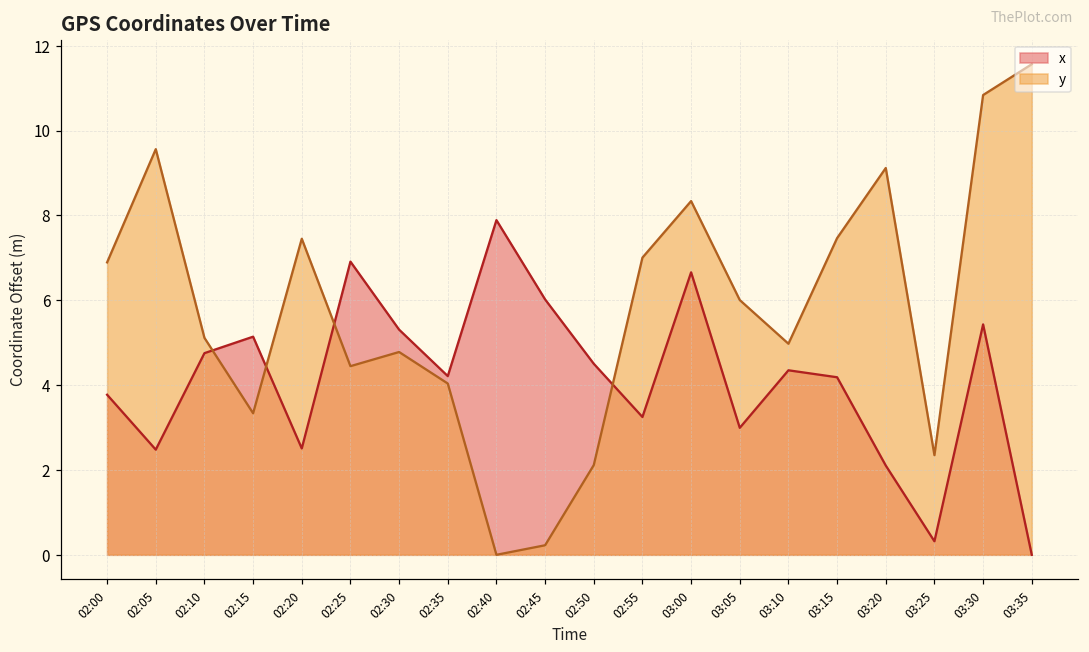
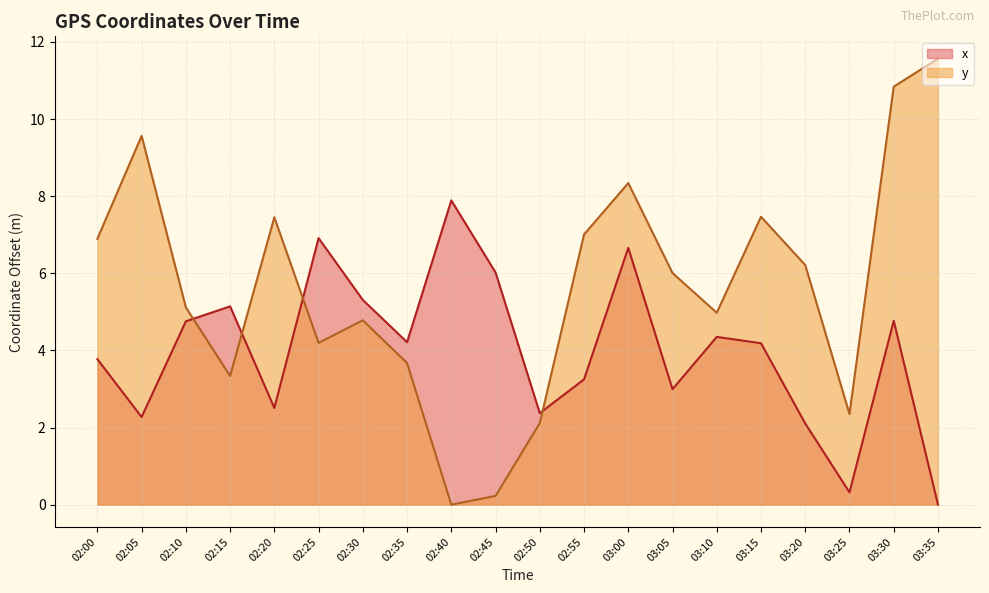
  {
    "x": {
      "02:00": 3.8,
-     "02:05": 2.5,
+     "02:05": 2.3,
      "02:10": 4.8,
      "02:15": 5.1,
      "02:20": 2.5,
      "02:25": 6.9,
      "02:30": 5.3,
      "02:35": 4.2,
      "02:40": 7.9,
      "02:45": 6.0,
-     "02:50": 4.5,
+     "02:50": 2.4,
      "02:55": 3.2,
      "03:00": 6.7,
      "03:05": 3.0,
      "03:10": 4.3,
      "03:15": 4.2,
      "03:20": 2.1,
      "03:25": 0.3,
-     "03:30": 5.4,
+     "03:30": 4.8,
      "03:35": 0.0
    },
    "y": {
      "02:00": 6.9,
      "02:05": 9.6,
      "02:10": 5.1,
      "02:15": 3.3,
      "02:20": 7.5,
-     "02:25": 4.4,
+     "02:25": 4.2,
      "02:30": 4.8,
-     "02:35": 4.0,
+     "02:35": 3.7,
      "02:40": 0.0,
      "02:45": 0.2,
      "02:50": 2.1,
      "02:55": 7.0,
      "03:00": 8.3,
      "03:05": 6.0,
      "03:10": 5.0,
      "03:15": 7.5,
-     "03:20": 9.1,
+     "03:20": 6.2,
      "03:25": 2.3,
      "03:30": 10.8
    }
  }
